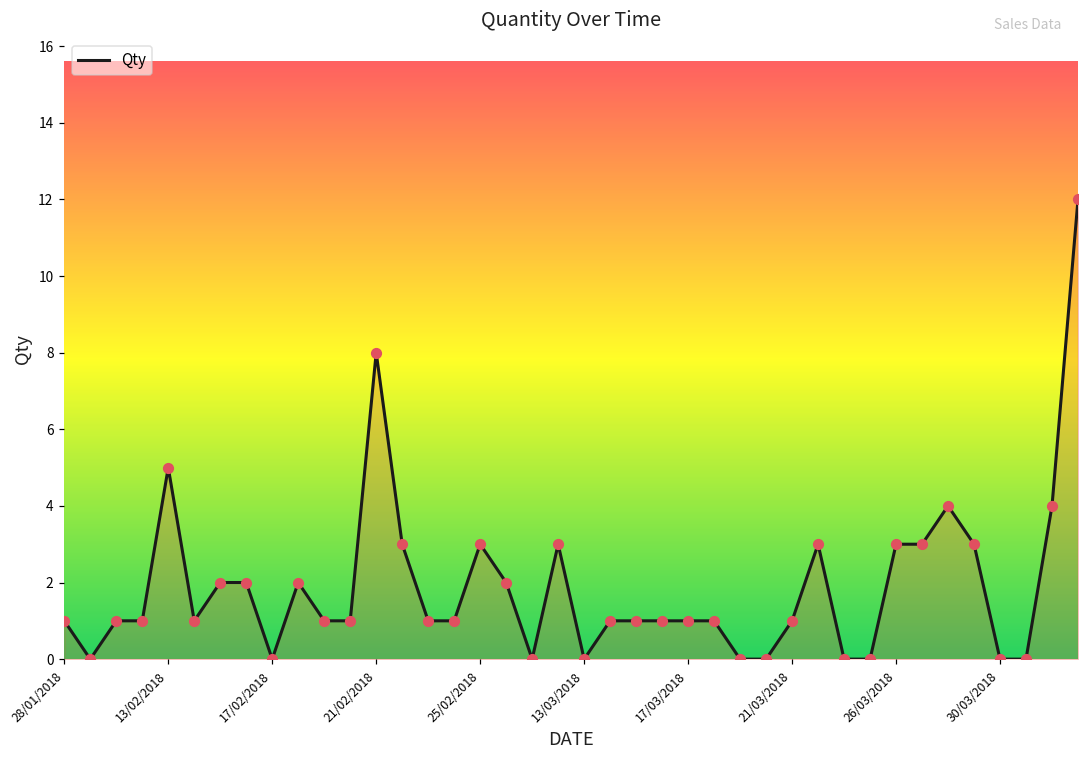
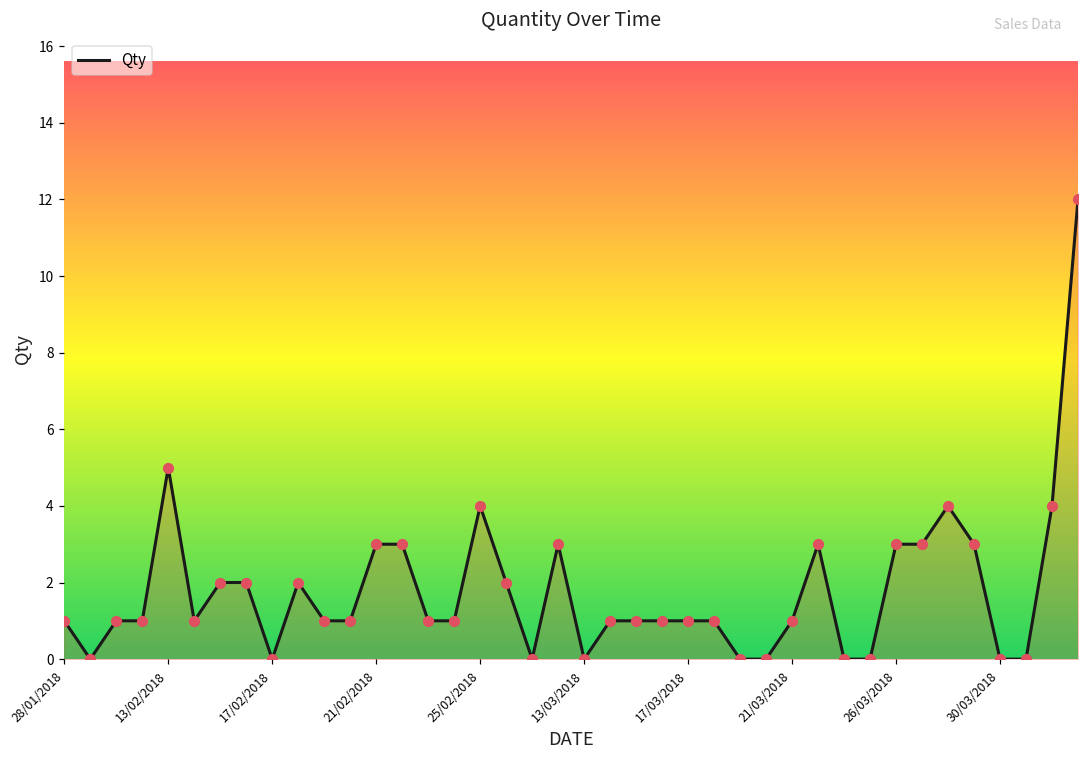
  {
    "28/01/2018": 1,
    "13/02/2018": 5,
    "17/02/2018": 0,
-   "21/02/2018": 8,
-   "25/02/2018": 3,
+   "21/02/2018": 3,
+   "25/02/2018": 4,
    "13/03/2018": 0,
    "17/03/2018": 1,
    "21/03/2018": 1,
    "26/03/2018": 3,
    "30/03/2018": 0
  }
